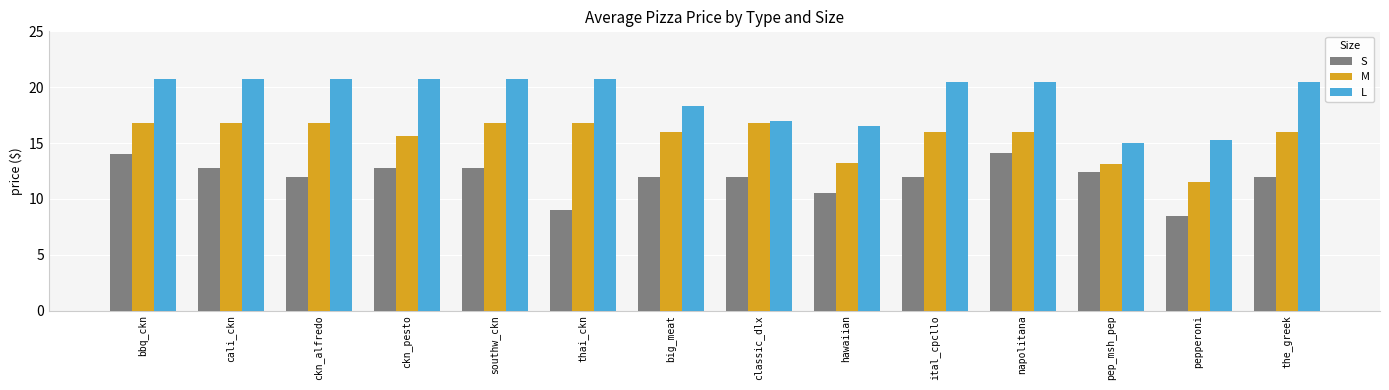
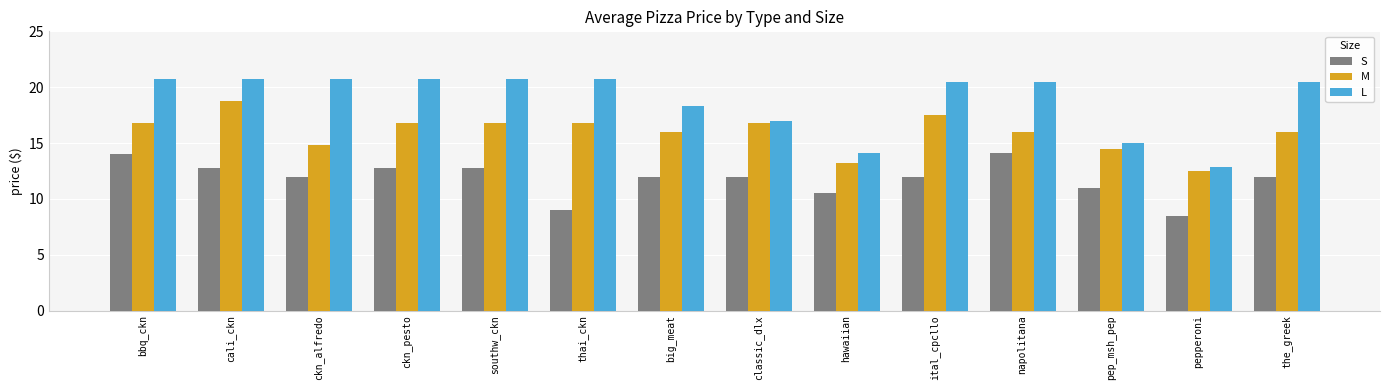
  {
    "S": {
      "bbq_ckn": 14.0,
      "cali_ckn": 12.8,
      "ckn_alfredo": 12.0,
      "ckn_pesto": 12.8,
      "southw_ckn": 12.8,
      "thai_ckn": 9.0,
      "big_meat": 12.0,
      "classic_dlx": 12.0,
      "hawaiian": 10.5,
      "ital_cpcllo": 12.0,
      "napolitana": 14.1,
-     "pep_msh_pep": 12.4,
+     "pep_msh_pep": 11.0,
      "pepperoni": 8.4,
      "the_greek": 12.0
    },
    "M": {
      "bbq_ckn": 16.8,
-     "cali_ckn": 16.8,
-     "ckn_alfredo": 16.8,
-     "ckn_pesto": 15.6,
+     "cali_ckn": 18.8,
+     "ckn_alfredo": 14.8,
+     "ckn_pesto": 16.8,
      "southw_ckn": 16.8,
      "thai_ckn": 16.8,
      "big_meat": 16.0,
      "classic_dlx": 16.8,
      "hawaiian": 13.3,
-     "ital_cpcllo": 16.0,
+     "ital_cpcllo": 17.5,
      "napolitana": 16.0,
-     "pep_msh_pep": 13.1,
-     "pepperoni": 11.5,
+     "pep_msh_pep": 14.5,
+     "pepperoni": 12.5,
      "the_greek": 16.0
    },
    "L": {
      "bbq_ckn": 20.8,
      "cali_ckn": 20.8,
      "ckn_alfredo": 20.8,
      "ckn_pesto": 20.8,
      "southw_ckn": 20.8,
      "thai_ckn": 20.8,
      "big_meat": 18.3,
      "classic_dlx": 17.0,
-     "hawaiian": 16.5,
+     "hawaiian": 14.1,
      "ital_cpcllo": 20.5,
      "napolitana": 20.5,
      "pep_msh_pep": 15.0,
-     "pepperoni": 15.3,
+     "pepperoni": 12.8,
      "the_greek": 20.5
    }
  }
